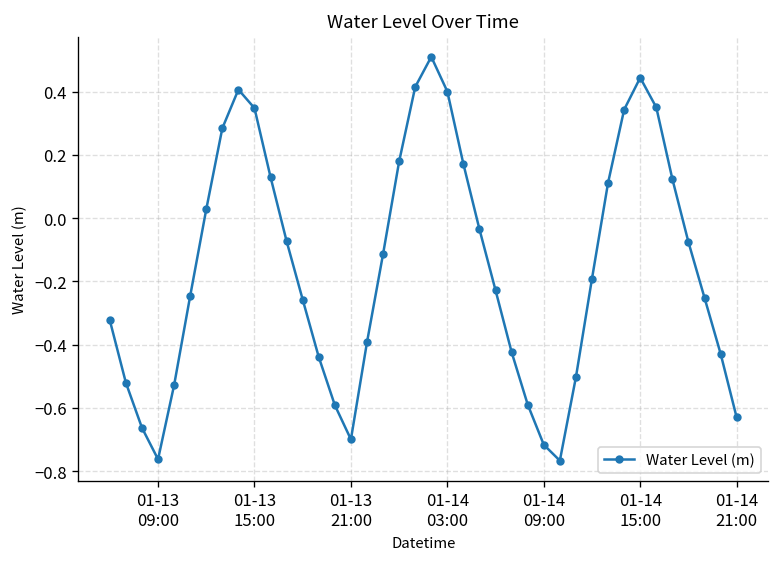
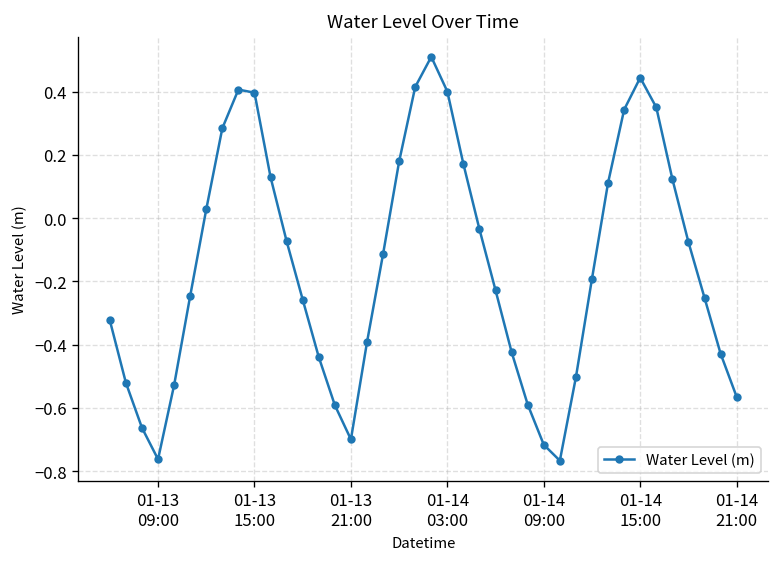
  {
    "01-13 09:00": -0.76,
-   "01-13 15:00": 0.35,
+   "01-13 15:00": 0.40,
    "01-13 21:00": -0.70,
    "01-14 03:00": 0.40,
    "01-14 09:00": -0.72,
    "01-14 15:00": 0.44,
-   "01-14 21:00": -0.63
+   "01-14 21:00": -0.57
  }
